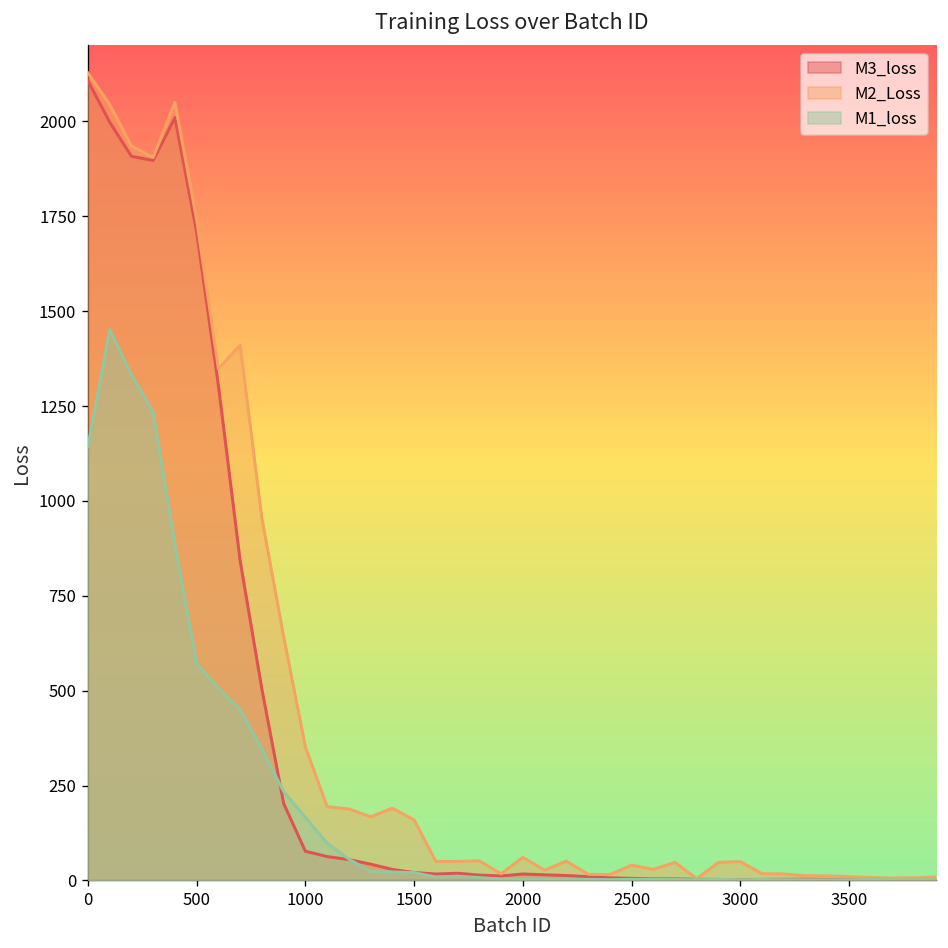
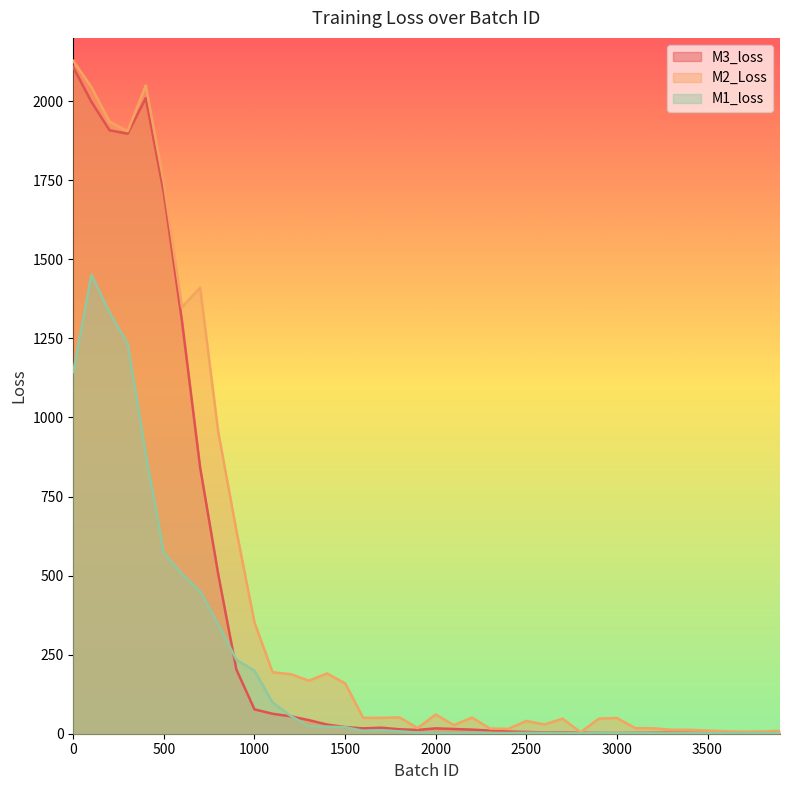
  {
    "M1_loss": {
      "0": 1140,
      "500": 570,
-     "1000": 170,
+     "1000": 200,
      "2000": 0
    }
  }
